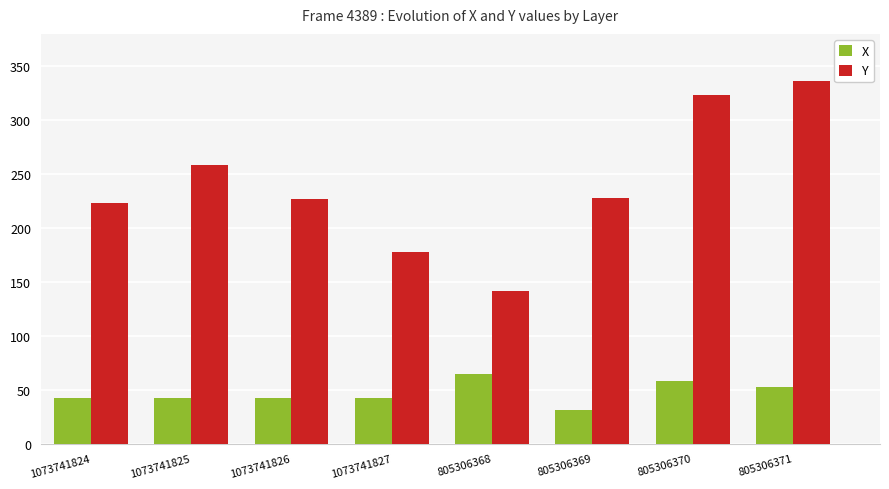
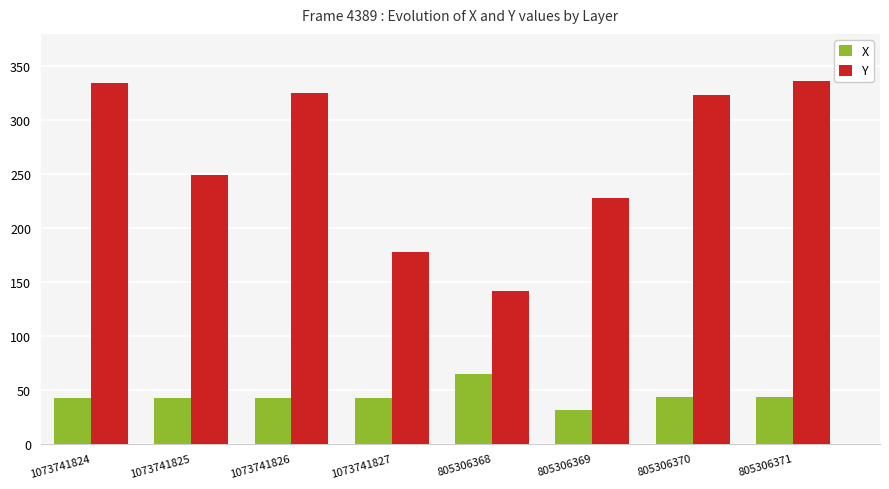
  {
    "X": {
      "1073741824": 42,
      "1073741825": 42,
      "1073741826": 42,
      "1073741827": 42,
      "805306368": 65,
      "805306369": 31,
-     "805306370": 58,
-     "805306371": 53
+     "805306370": 43,
+     "805306371": 43
    },
    "Y": {
-     "1073741824": 223,
-     "1073741825": 258,
-     "1073741826": 227,
+     "1073741824": 334,
+     "1073741825": 249,
+     "1073741826": 325,
      "1073741827": 178,
      "805306368": 142,
      "805306369": 228,
      "805306370": 323,
      "805306371": 336
    }
  }
